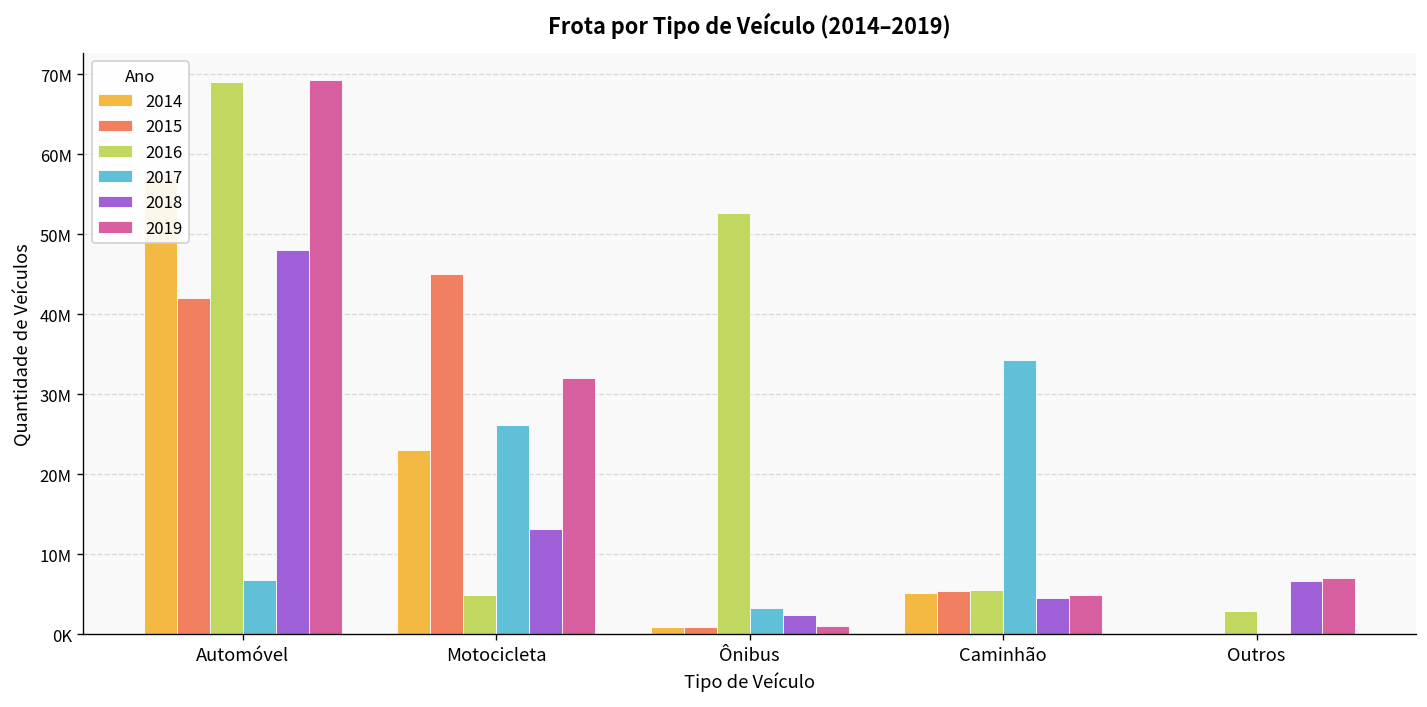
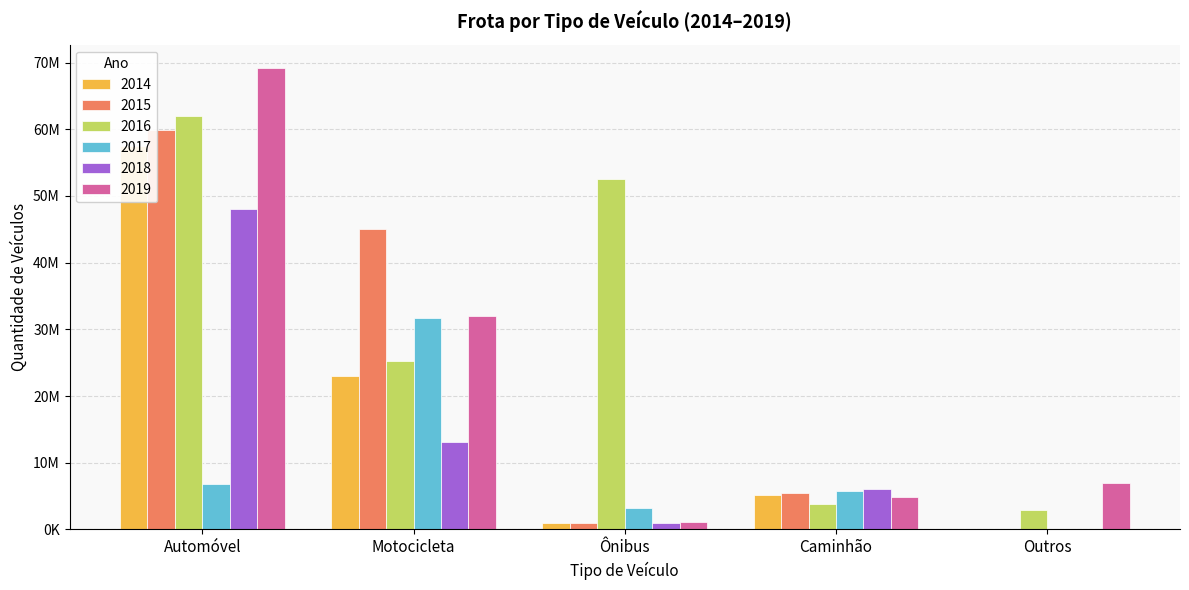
  {
    "2014": {
      "Motocicleta": 23000000,
      "Ônibus": 1000000,
      "Caminhão": 5000000
    },
    "2015": {
-     "Automóvel": 42000000,
+     "Automóvel": 60000000,
      "Motocicleta": 45000000,
      "Ônibus": 1000000,
      "Caminhão": 5000000
    },
    "2016": {
-     "Automóvel": 69000000,
-     "Motocicleta": 5000000,
+     "Automóvel": 62000000,
+     "Motocicleta": 25000000,
      "Ônibus": 53000000,
-     "Caminhão": 6000000,
+     "Caminhão": 4000000,
      "Outros": 3000000
    },
    "2017": {
      "Automóvel": 7000000,
-     "Motocicleta": 26000000,
+     "Motocicleta": 32000000,
      "Ônibus": 3000000,
-     "Caminhão": 34000000
+     "Caminhão": 6000000
    },
    "2018": {
      "Automóvel": 48000000,
      "Motocicleta": 13000000,
-     "Ônibus": 2000000,
-     "Caminhão": 5000000,
-     "Outros": 7000000
+     "Ônibus": 1000000,
+     "Caminhão": 6000000,
+     "Outros": 0
    },
    "2019": {
      "Automóvel": 69000000,
      "Motocicleta": 32000000,
      "Ônibus": 1000000,
      "Caminhão": 5000000,
      "Outros": 7000000
    }
  }
